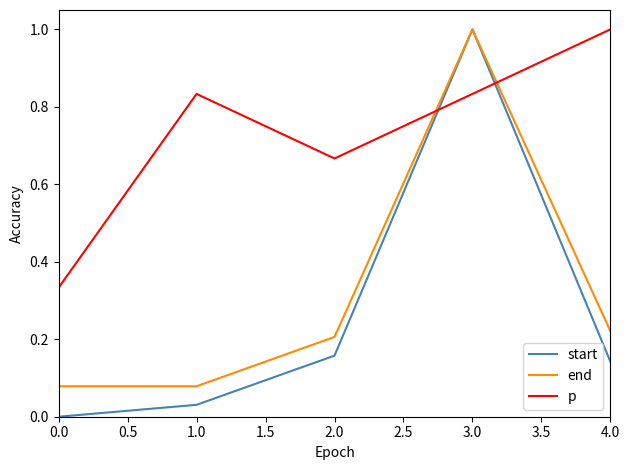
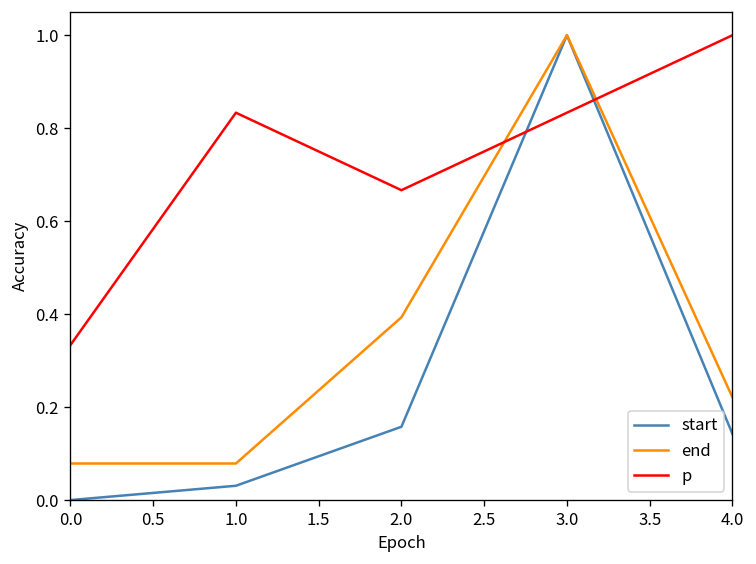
  {
    "start": {
      "0.0": 0.00,
      "1.0": 0.03,
      "2.0": 0.16,
      "4.0": 0.14
    },
    "end": {
      "0.0": 0.08,
      "1.0": 0.08,
-     "2.0": 0.21,
+     "2.0": 0.39,
      "4.0": 0.22
    },
    "p": {
      "0.0": 0.33,
      "1.0": 0.83,
      "2.0": 0.67,
      "3.0": 0.83,
      "4.0": 1.00
    }
  }
